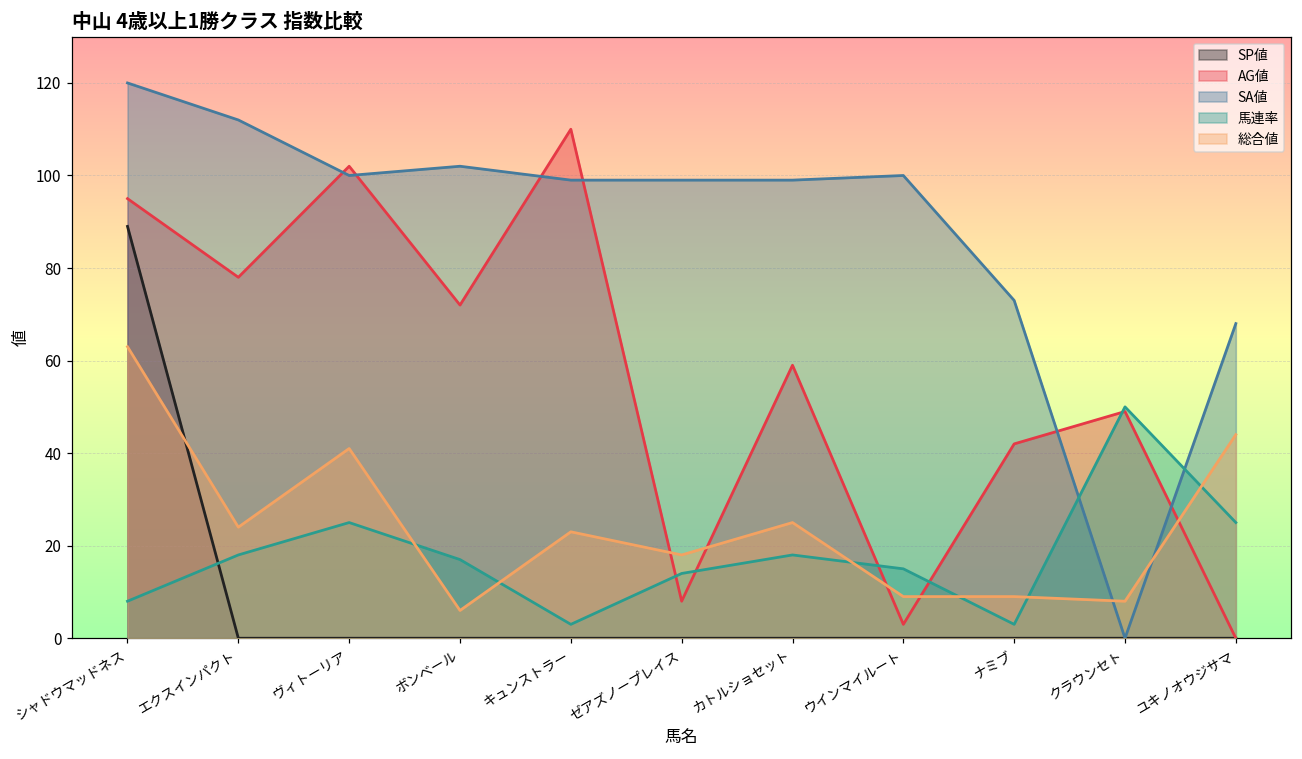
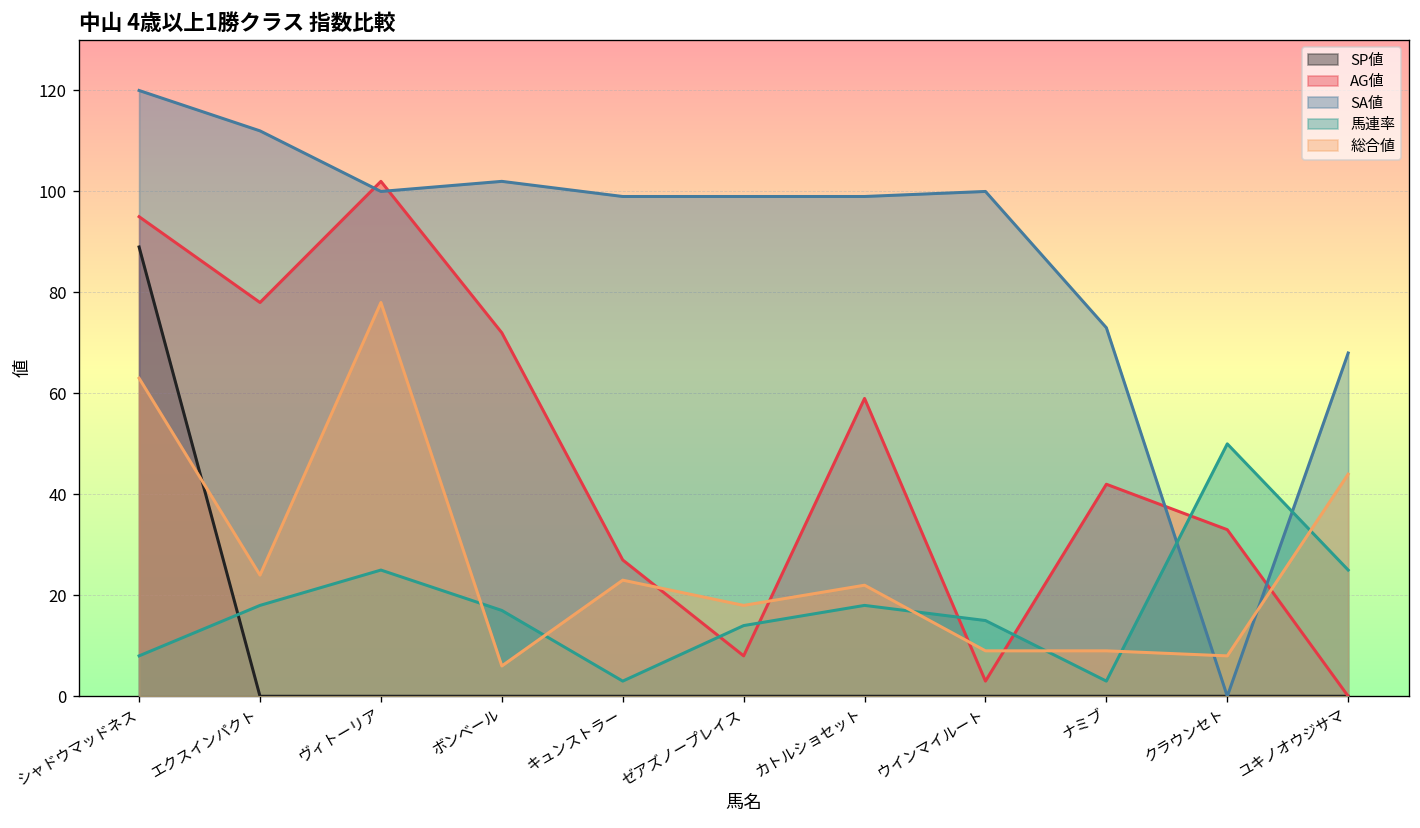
  {
    "SP値": {
      "シャドウマッドネス": 89,
      "エクスインパクト": 0,
      "ヴィトーリア": 0,
      "ボンベール": 0,
      "キュンストラー": 0,
      "ゼアズノープレイス": 0,
      "カトルショセット": 0,
      "ウインマイルート": 0,
      "ナミブ": 0
    },
    "AG値": {
      "シャドウマッドネス": 95,
      "エクスインパクト": 78,
      "ヴィトーリア": 102,
      "ボンベール": 72,
-     "キュンストラー": 110,
+     "キュンストラー": 27,
      "ゼアズノープレイス": 8,
      "カトルショセット": 59,
      "ウインマイルート": 3,
      "ナミブ": 42,
-     "クラウンセト": 49
+     "クラウンセト": 33
    },
    "総合値": {
      "シャドウマッドネス": 63,
      "エクスインパクト": 24,
-     "ヴィトーリア": 41,
+     "ヴィトーリア": 78,
      "ボンベール": 6,
      "キュンストラー": 23,
      "ゼアズノープレイス": 18,
-     "カトルショセット": 25,
+     "カトルショセット": 22,
      "ウインマイルート": 9,
      "ナミブ": 9,
      "クラウンセト": 8,
      "ユキノオウジサマ": 44
    }
  }
